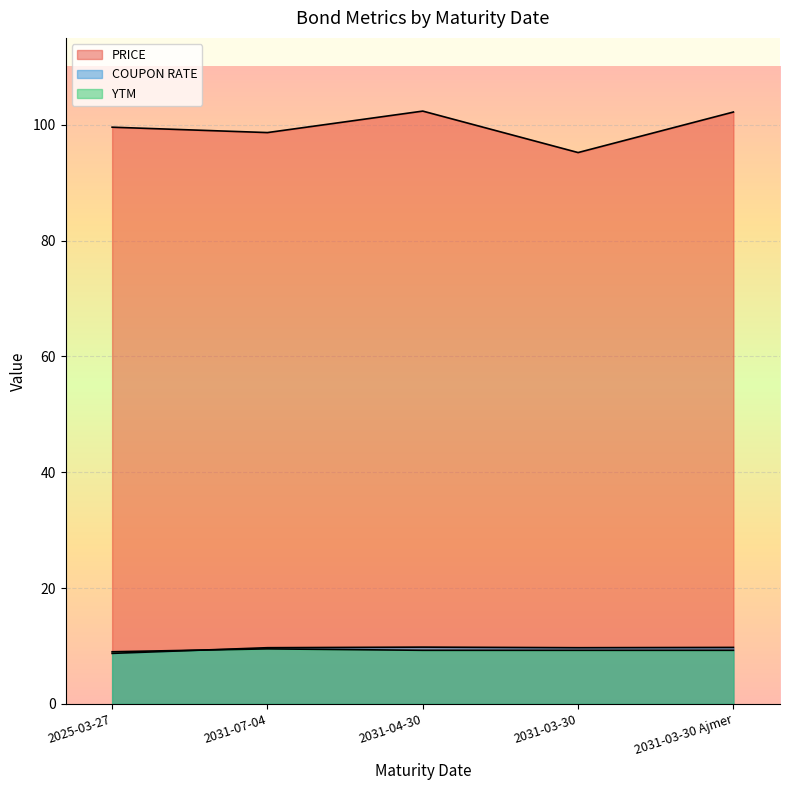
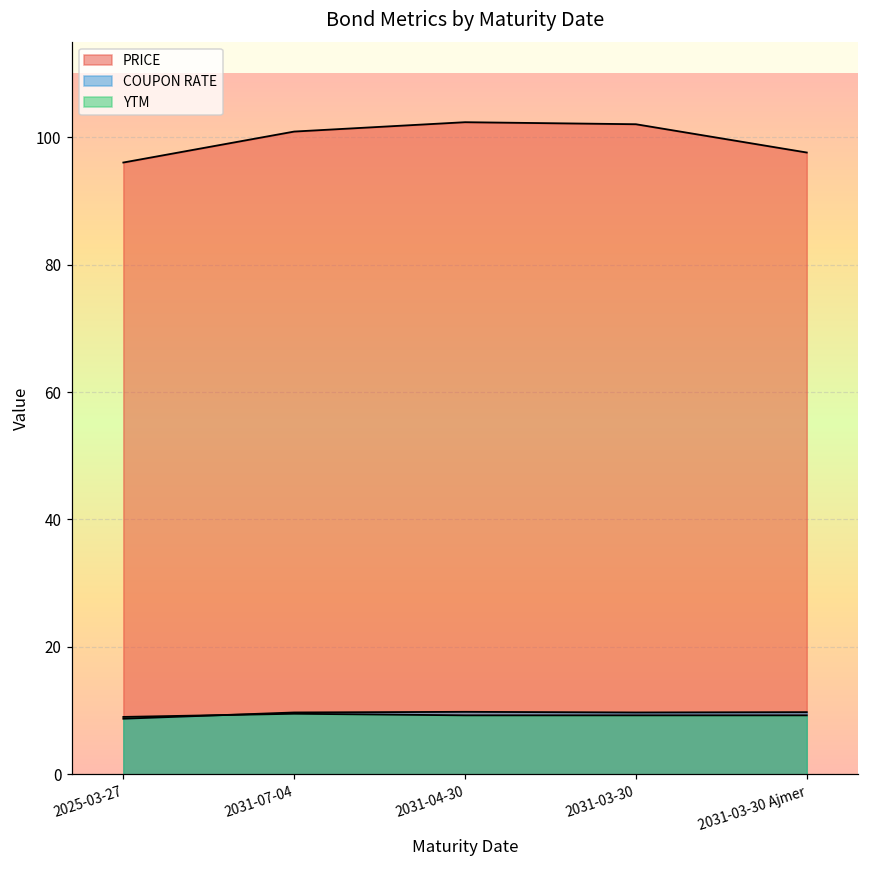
  {
    "PRICE": {
-     "2025-03-27": 100,
-     "2031-07-04": 99,
+     "2025-03-27": 96,
+     "2031-07-04": 101,
      "2031-04-30": 102,
-     "2031-03-30": 95,
-     "2031-03-30 Ajmer": 102
+     "2031-03-30": 102,
+     "2031-03-30 Ajmer": 98
    },
    "COUPON RATE": {
      "2031-04-30": 10,
      "2031-03-30": 10,
      "2031-03-30 Ajmer": 10
    },
    "YTM": {
      "2031-04-30": 9,
      "2031-03-30": 9,
      "2031-03-30 Ajmer": 9
    }
  }
